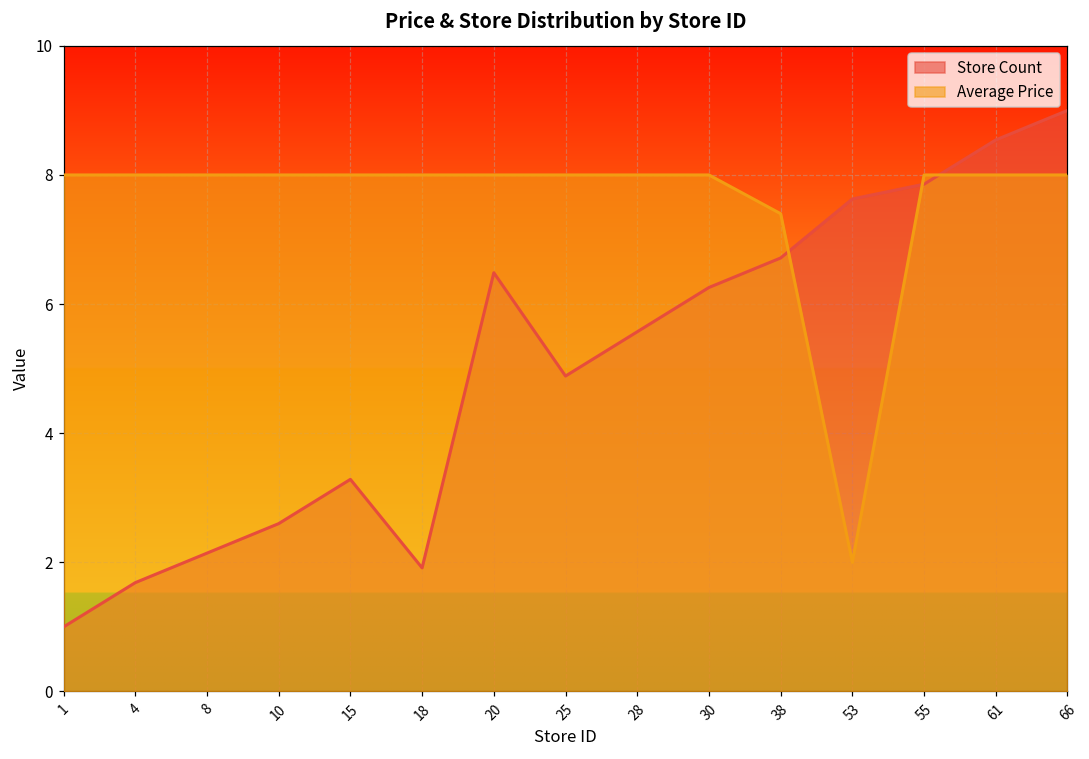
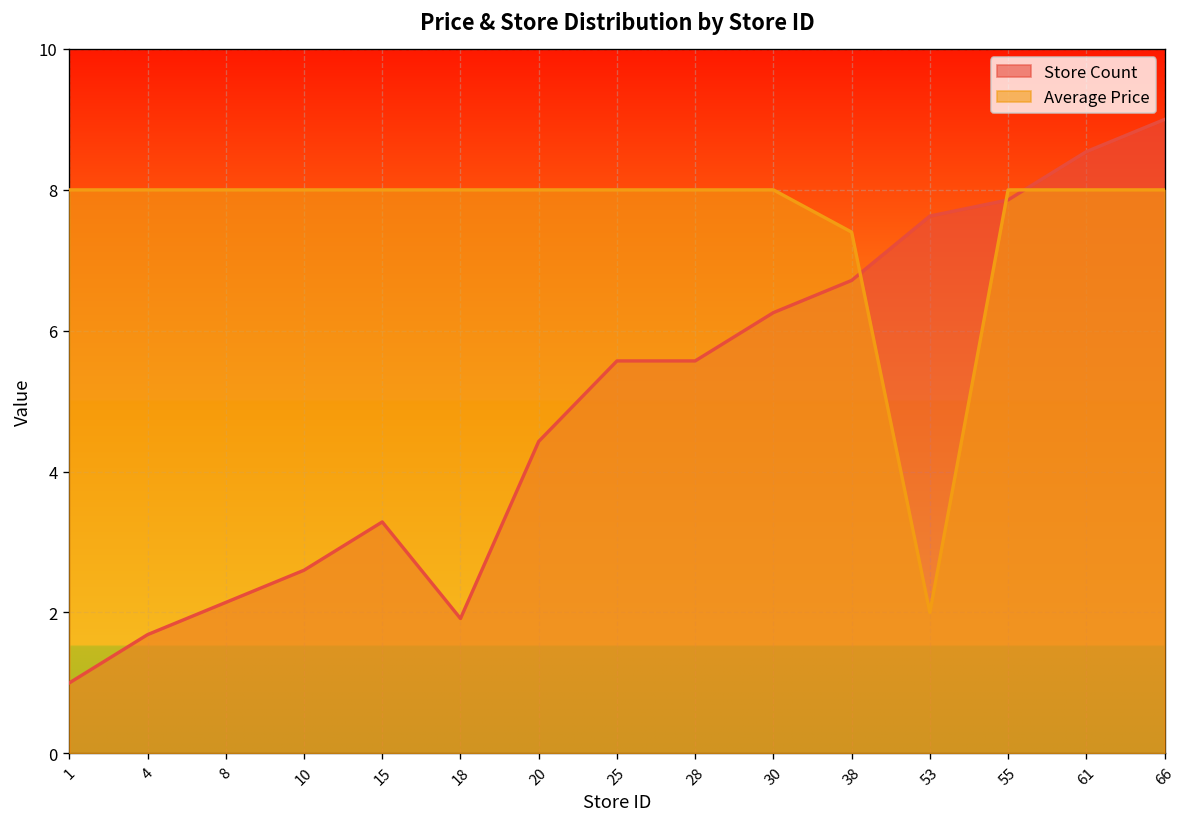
  {
    "Store Count": {
      "1": 1.0,
      "4": 1.7,
      "8": 2.1,
      "10": 2.6,
      "15": 3.3,
      "18": 1.9,
-     "20": 6.5,
-     "25": 4.9,
+     "20": 4.4,
+     "25": 5.6,
      "28": 5.6,
      "30": 6.3,
      "38": 6.7,
      "53": 7.6,
      "55": 7.9,
      "61": 8.5,
      "66": 9.0
    },
    "Average Price": {
      "1": 8.0,
      "4": 8.0,
      "8": 8.0,
      "10": 8.0,
      "15": 8.0,
      "18": 8.0,
      "20": 8.0,
      "25": 8.0,
      "28": 8.0,
      "30": 8.0,
      "38": 7.4,
      "53": 2.0,
      "55": 8.0,
      "61": 8.0,
      "66": 8.0
    }
  }
